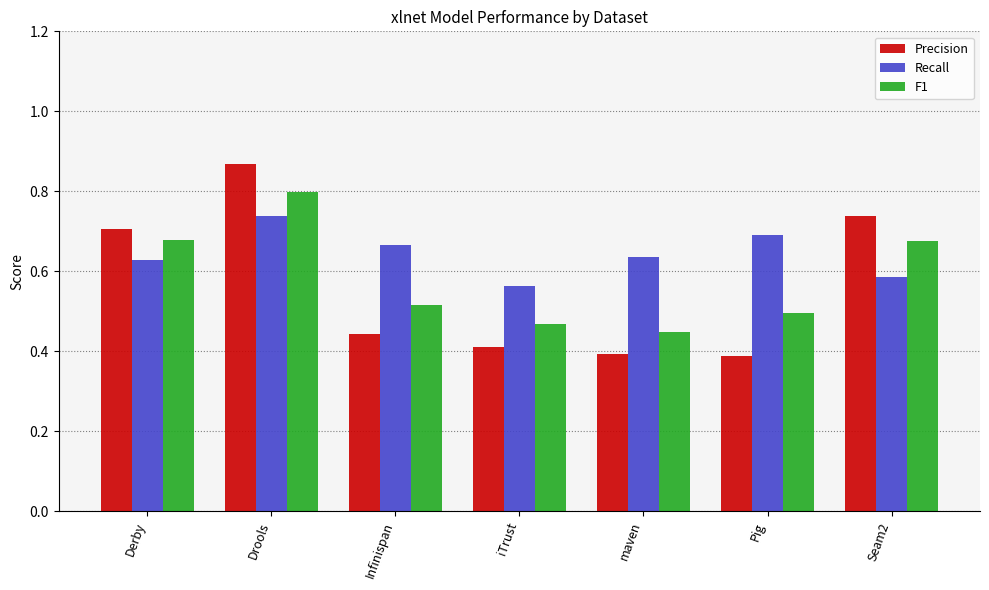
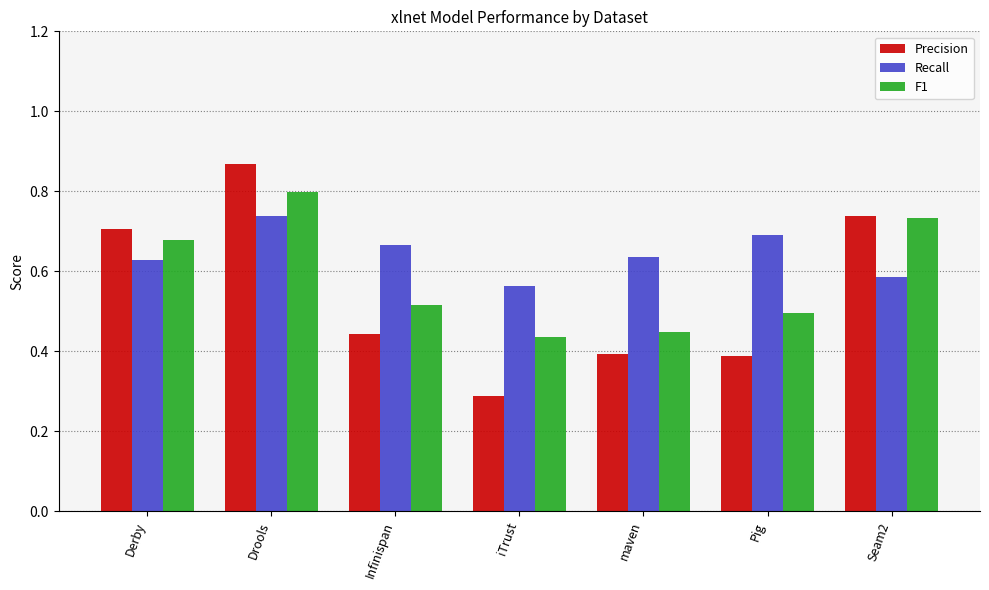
  {
    "Precision": {
      "Derby": 0.71,
      "Drools": 0.87,
      "Infinispan": 0.44,
-     "iTrust": 0.41,
+     "iTrust": 0.29,
      "maven": 0.39,
      "Pig": 0.39,
      "Seam2": 0.74
    },
    "Recall": {
      "Derby": 0.63,
      "Drools": 0.74,
      "Infinispan": 0.67,
      "iTrust": 0.56,
      "maven": 0.63,
      "Pig": 0.69,
      "Seam2": 0.59
    },
    "F1": {
      "Derby": 0.68,
      "Drools": 0.80,
      "Infinispan": 0.52,
-     "iTrust": 0.47,
+     "iTrust": 0.43,
      "maven": 0.45,
      "Pig": 0.50,
-     "Seam2": 0.68
+     "Seam2": 0.73
    }
  }
